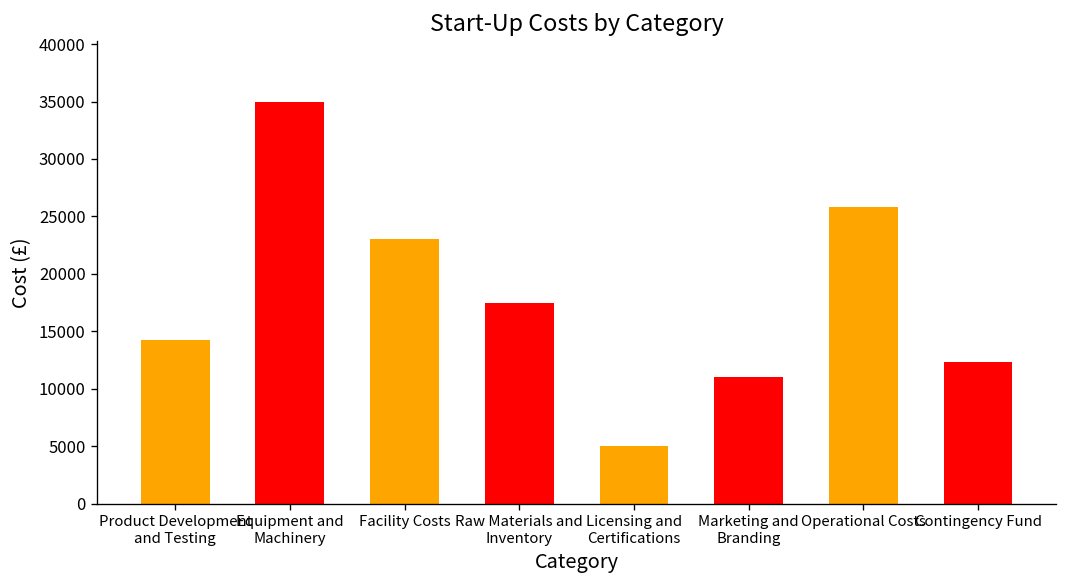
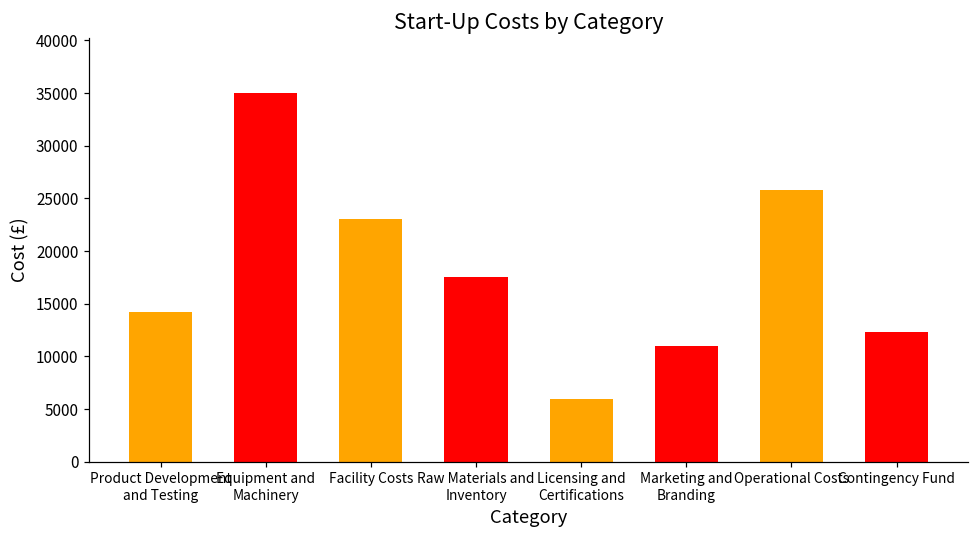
  {
    "Product Development and Testing": 14000,
    "Equipment and Machinery": 35000,
    "Facility Costs": 23000,
    "Raw Materials and Inventory": 18000,
-   "Licensing and Certifications": 5000,
+   "Licensing and Certifications": 6000,
    "Marketing and Branding": 11000,
    "Operational Costs": 26000,
    "Contingency Fund": 12000
  }
